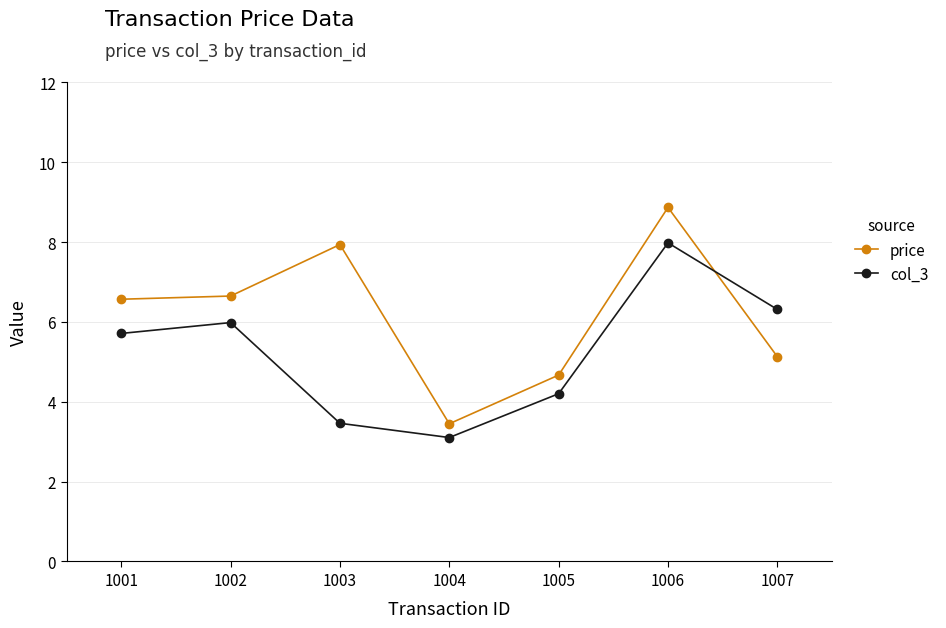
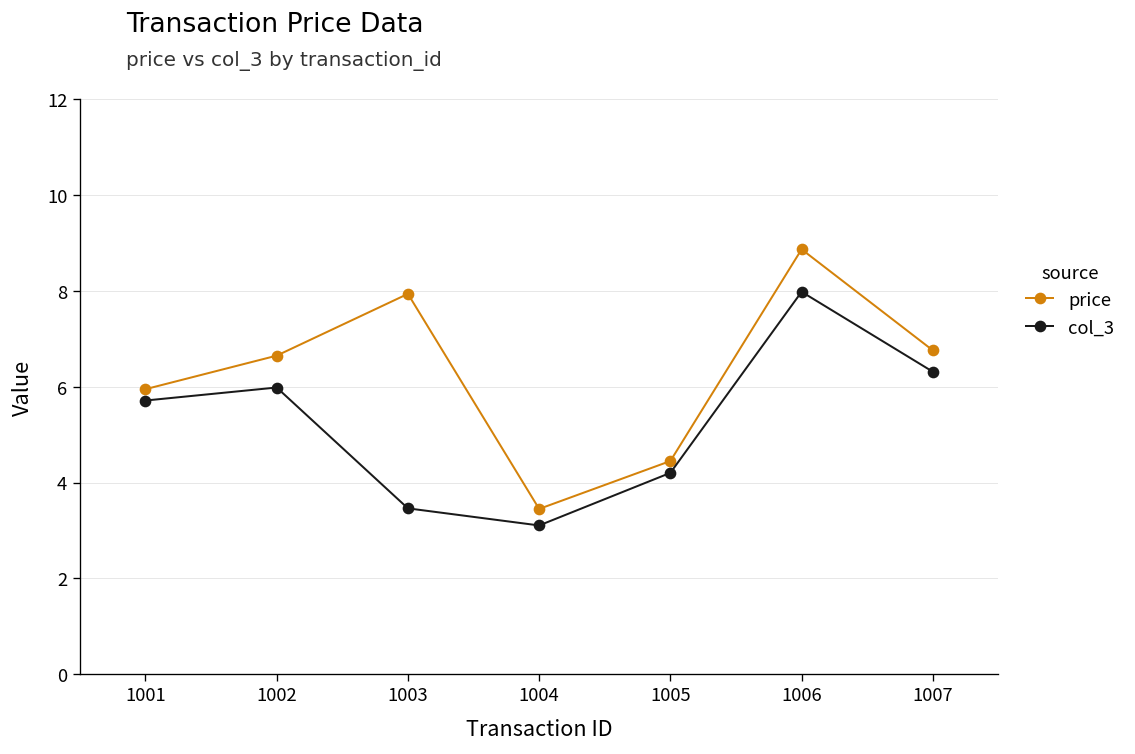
  {
    "price": {
-     "1001": 6.6,
+     "1001": 6.0,
      "1002": 6.7,
      "1003": 7.9,
      "1004": 3.5,
-     "1005": 4.7,
+     "1005": 4.5,
      "1006": 8.9,
-     "1007": 5.1
+     "1007": 6.8
    },
    "col_3": {
      "1001": 5.7,
      "1002": 6.0,
      "1003": 3.5,
      "1004": 3.1,
      "1005": 4.2,
      "1006": 8.0,
      "1007": 6.3
    }
  }
